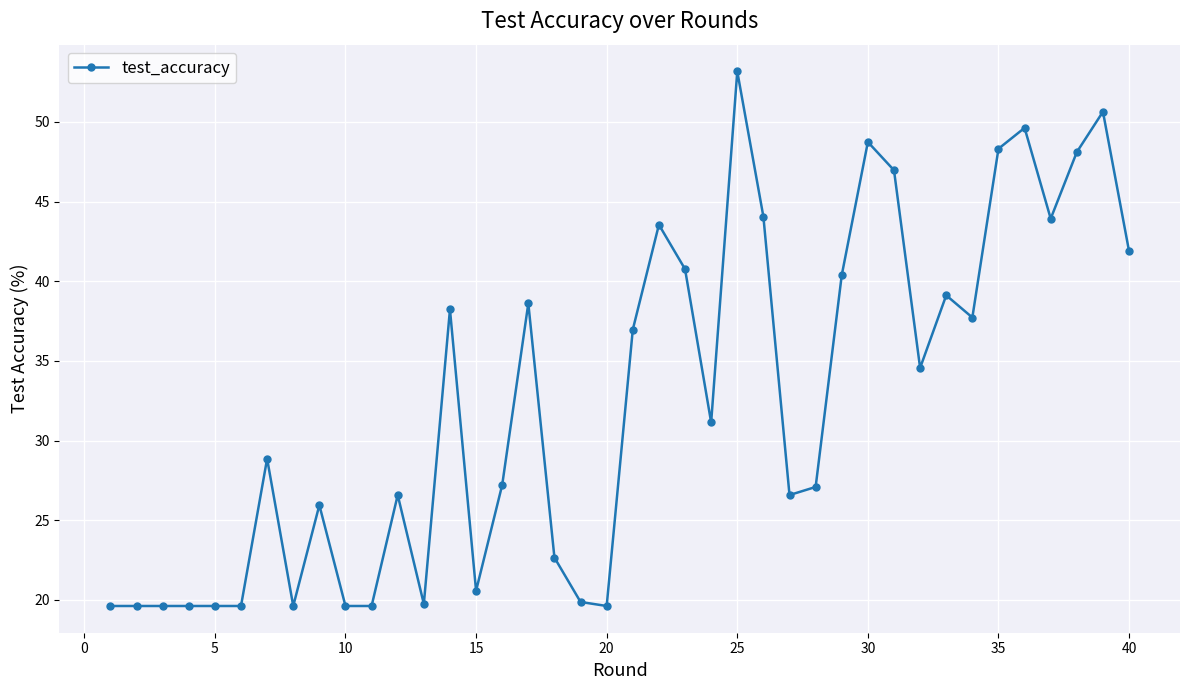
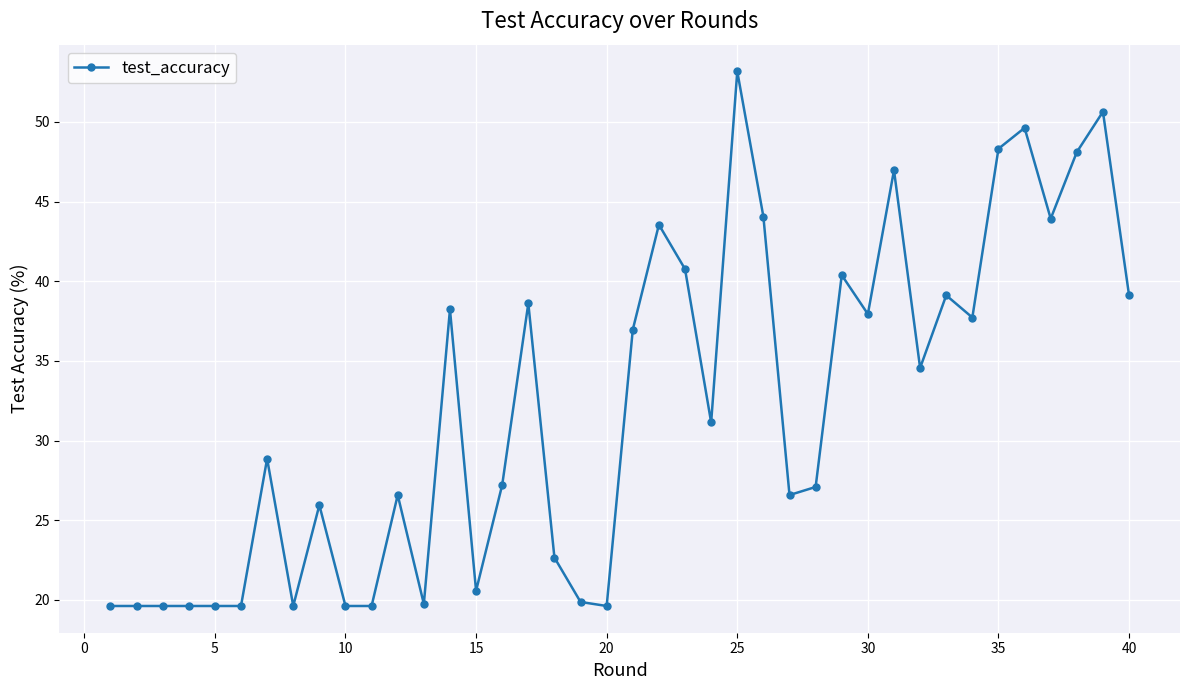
  {
    "5": 19.6,
    "10": 19.6,
    "15": 20.6,
    "20": 19.6,
    "25": 53.2,
-   "30": 48.7,
+   "30": 37.9,
    "35": 48.3,
-   "40": 41.9
+   "40": 39.1
  }
